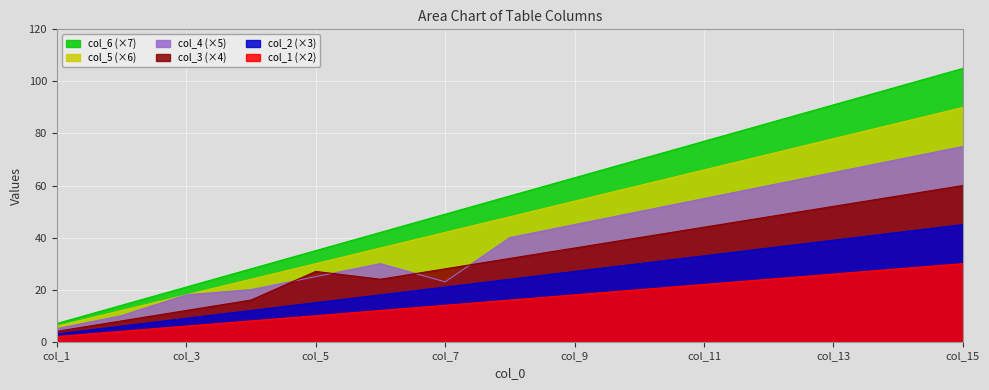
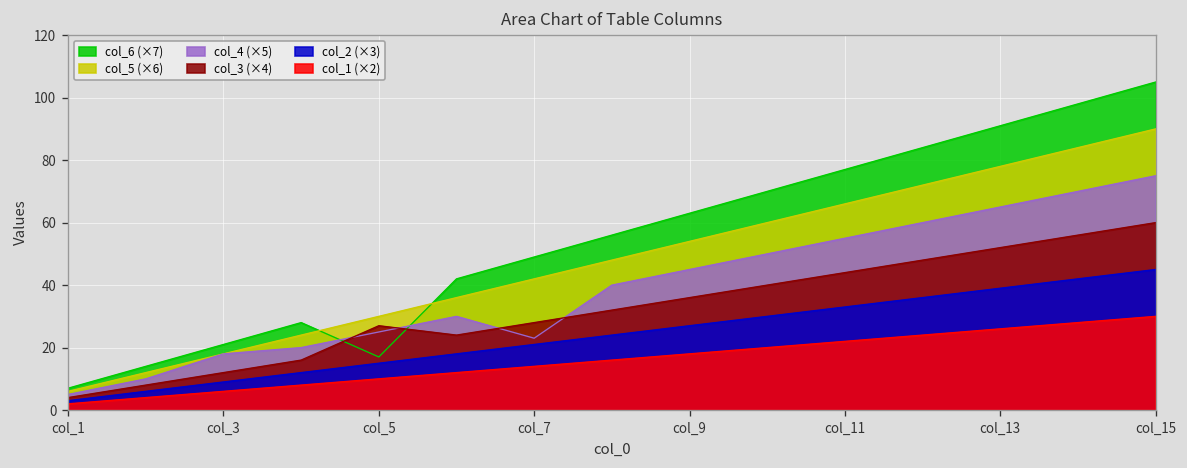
  {
    "col_6 (×7)": {
      "col_1": 7,
      "col_3": 21,
-     "col_5": 35,
+     "col_5": 17,
      "col_7": 49,
      "col_9": 63,
      "col_11": 77,
      "col_13": 91,
      "col_15": 105
    },
    "col_5 (×6)": {
      "col_1": 6,
      "col_5": 30,
      "col_7": 42,
      "col_9": 54,
      "col_11": 66,
      "col_13": 78,
      "col_15": 90
    },
    "col_4 (×5)": {
      "col_1": 5,
      "col_5": 25,
      "col_7": 23,
      "col_9": 45,
      "col_11": 55,
      "col_13": 65,
      "col_15": 75
    },
    "col_3 (×4)": {
      "col_1": 4,
      "col_3": 12,
      "col_5": 27,
      "col_7": 28,
      "col_9": 36,
      "col_11": 44,
      "col_13": 52,
      "col_15": 60
    },
    "col_2 (×3)": {
      "col_1": 3,
      "col_3": 9,
      "col_5": 15,
      "col_7": 21,
      "col_9": 27,
      "col_11": 33,
      "col_13": 39,
      "col_15": 45
    },
    "col_1 (×2)": {
      "col_1": 2,
      "col_3": 6,
      "col_5": 10,
      "col_7": 14,
      "col_9": 18,
      "col_11": 22,
      "col_13": 26,
      "col_15": 30
    }
  }
